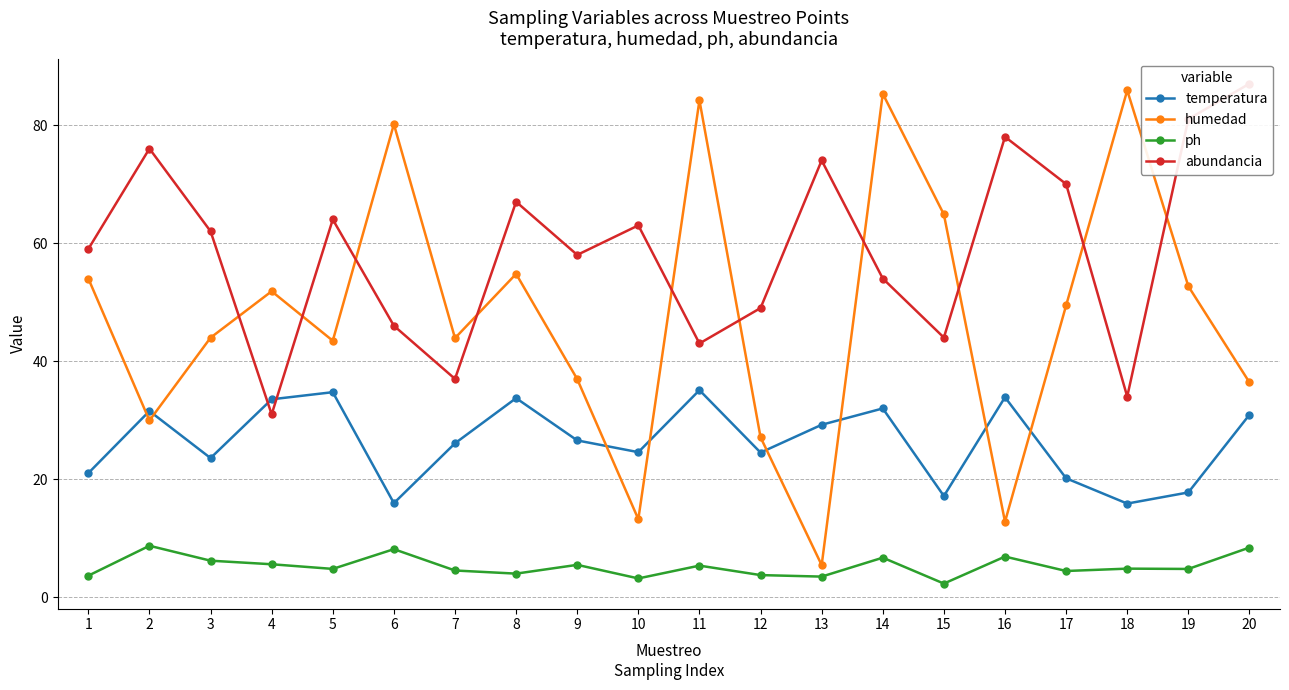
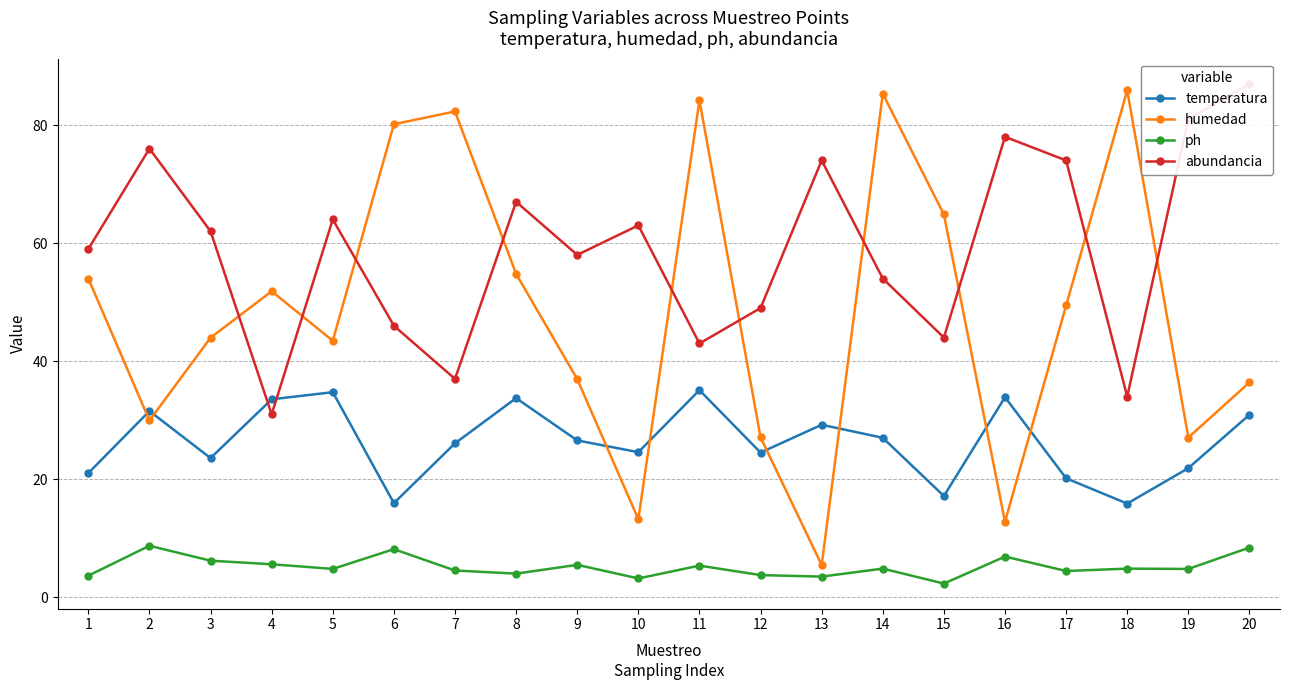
  {
    "temperatura": {
      "1": 21,
      "2": 32,
      "3": 24,
      "4": 34,
      "5": 35,
      "6": 16,
      "7": 26,
      "8": 34,
      "9": 27,
      "10": 25,
      "11": 35,
      "12": 25,
      "13": 29,
-     "14": 32,
+     "14": 27,
      "15": 17,
      "16": 34,
      "17": 20,
      "18": 16,
-     "19": 18,
+     "19": 22,
      "20": 31
    },
    "humedad": {
      "1": 54,
      "2": 30,
      "3": 44,
      "4": 52,
      "5": 43,
      "6": 80,
-     "7": 44,
+     "7": 82,
      "8": 55,
      "9": 37,
      "10": 13,
      "11": 84,
      "12": 27,
      "13": 5,
      "14": 85,
      "15": 65,
      "16": 13,
      "17": 49,
      "18": 86,
-     "19": 53,
+     "19": 27,
      "20": 36
    },
    "ph": {
      "1": 4,
      "2": 9,
      "3": 6,
      "4": 6,
      "5": 5,
      "6": 8,
      "7": 5,
      "8": 4,
      "9": 6,
      "10": 3,
      "11": 5,
      "12": 4,
      "13": 4,
-     "14": 7,
+     "14": 5,
      "15": 2,
      "16": 7,
      "17": 4,
      "18": 5,
      "19": 5,
      "20": 8
    },
    "abundancia": {
      "1": 59,
      "2": 76,
      "3": 62,
      "4": 31,
      "5": 64,
      "6": 46,
      "7": 37,
      "8": 67,
      "9": 58,
      "10": 63,
      "11": 43,
      "12": 49,
      "13": 74,
      "14": 54,
      "15": 44,
      "16": 78,
-     "17": 70,
+     "17": 74,
      "18": 34
    }
  }
